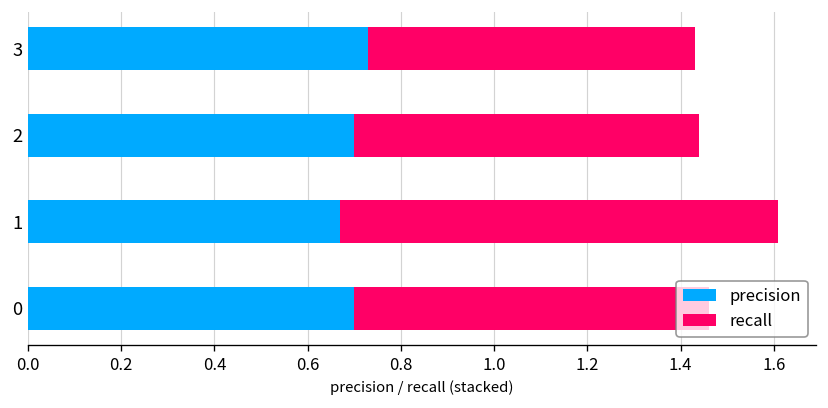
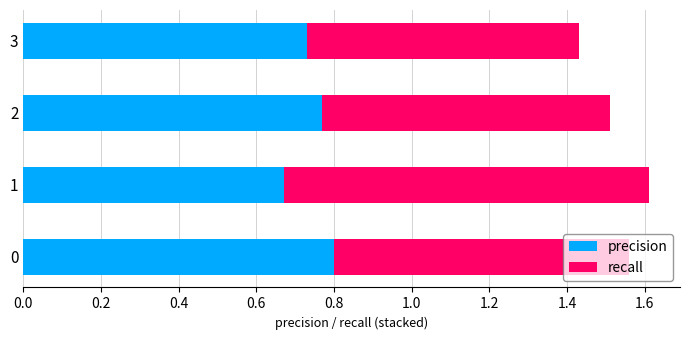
  {
    "precision": {
      "3": 0.73,
-     "2": 0.70,
+     "2": 0.77,
      "1": 0.67,
-     "0": 0.7
+     "0": 0.8
    },
    "recall": {
      "3": 0.70,
      "2": 0.74,
      "1": 0.94
    }
  }
